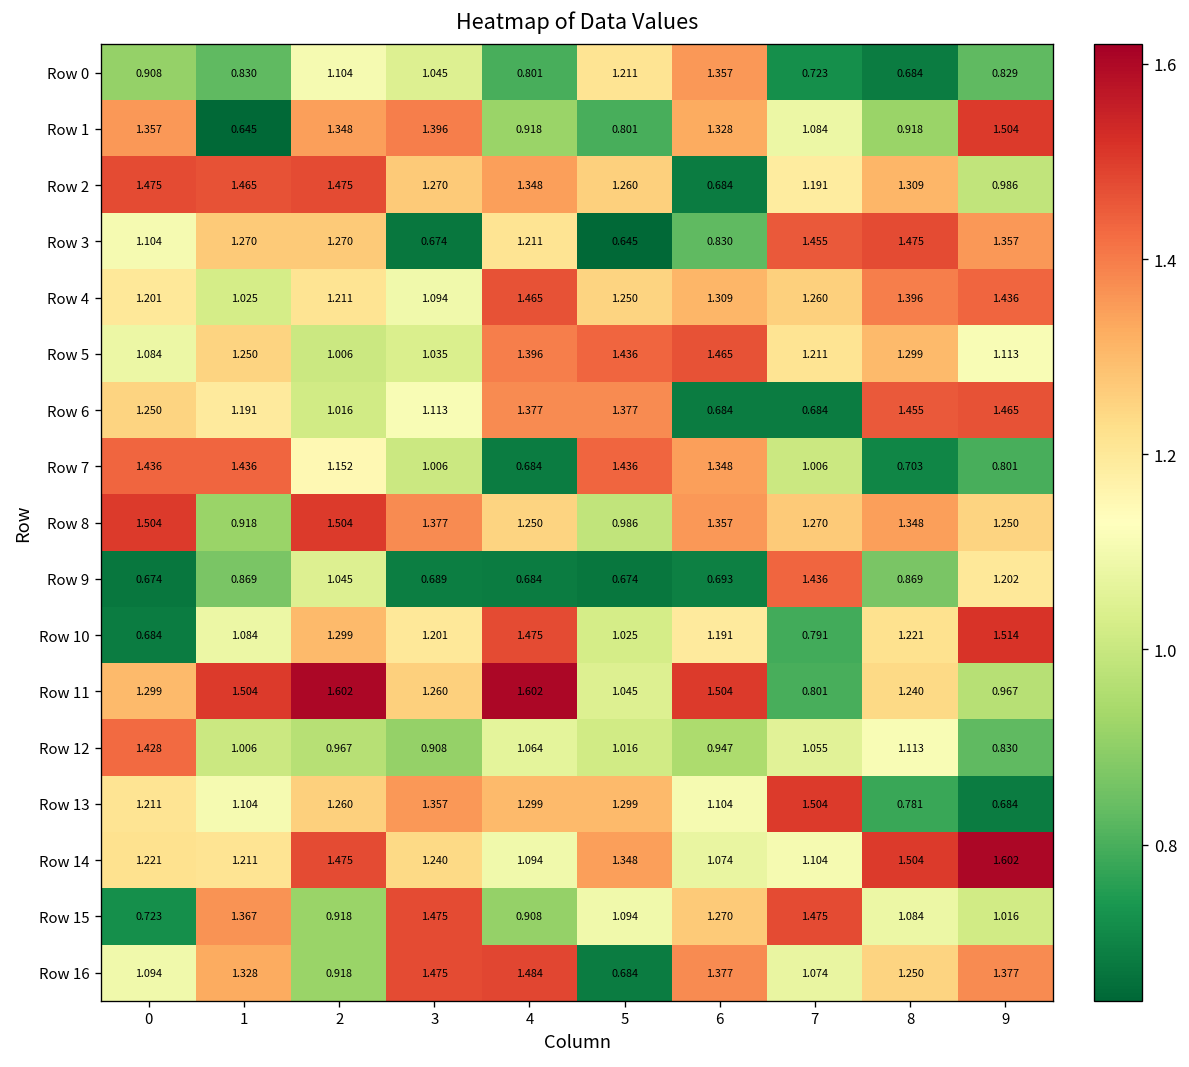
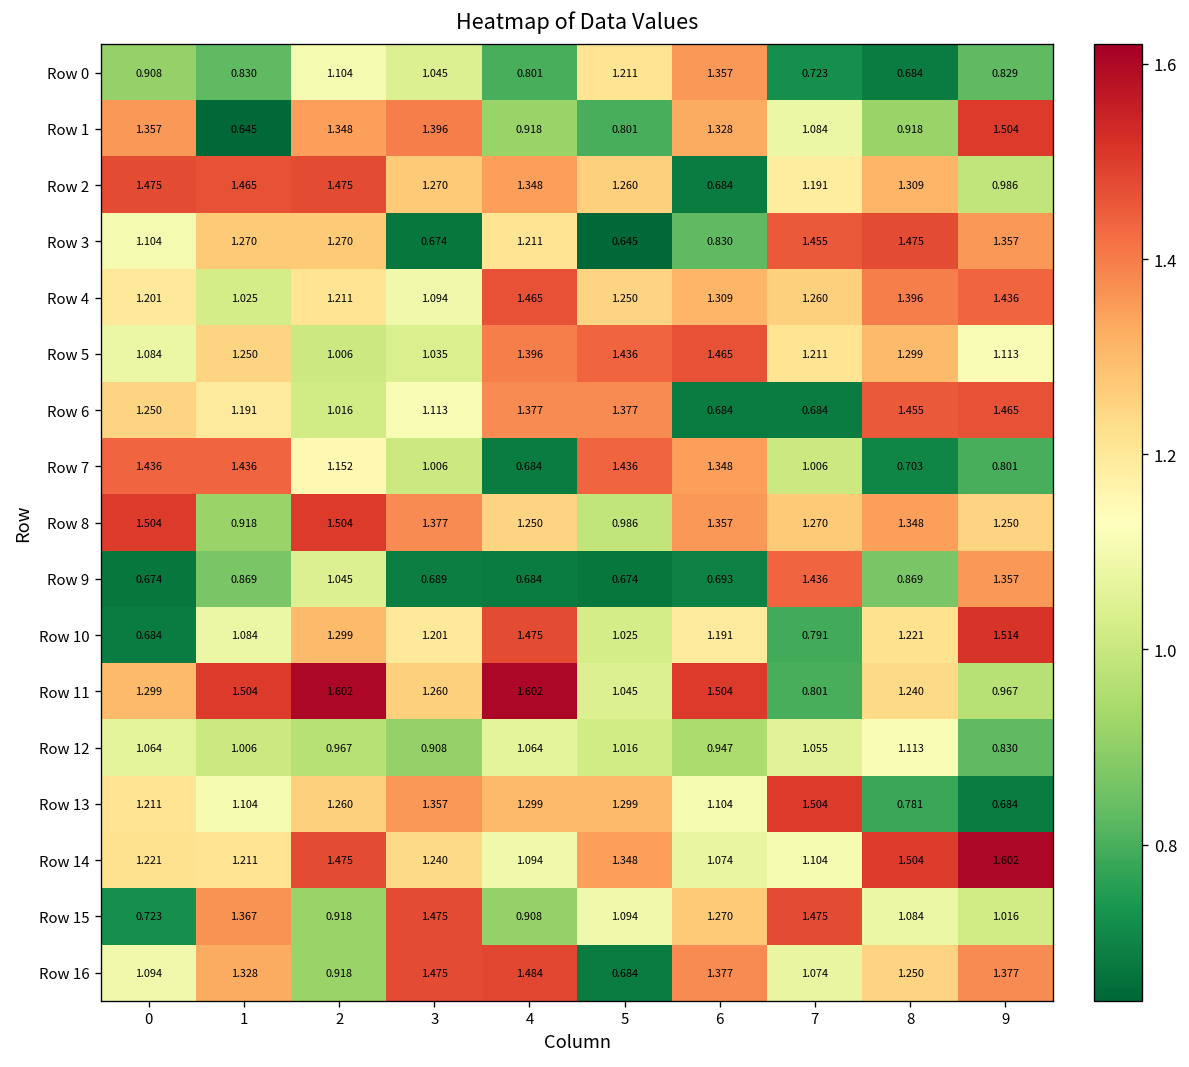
  {
    "Row 0": {
      "0": 0.908,
      "1": 0.830,
      "2": 1.104,
      "3": 1.045,
      "4": 0.801,
      "5": 1.211,
      "6": 1.357,
      "7": 0.723,
      "8": 0.684,
      "9": 0.829
    },
    "Row 1": {
      "0": 1.357,
      "1": 0.645,
      "2": 1.348,
      "3": 1.396,
      "4": 0.918,
      "5": 0.801,
      "6": 1.328,
      "7": 1.084,
      "8": 0.918,
      "9": 1.504
    },
    "Row 2": {
      "0": 1.475,
      "1": 1.465,
      "2": 1.475,
      "3": 1.270,
      "4": 1.348,
      "5": 1.260,
      "6": 0.684,
      "7": 1.191,
      "8": 1.309,
      "9": 0.986
    },
    "Row 3": {
      "0": 1.104,
      "1": 1.270,
      "2": 1.270,
      "3": 0.674,
      "4": 1.211,
      "5": 0.645,
      "6": 0.830,
      "7": 1.455,
      "8": 1.475,
      "9": 1.357
    },
    "Row 4": {
      "0": 1.201,
      "1": 1.025,
      "2": 1.211,
      "3": 1.094,
      "4": 1.465,
      "5": 1.250,
      "6": 1.309,
      "7": 1.260,
      "8": 1.396,
      "9": 1.436
    },
    "Row 5": {
      "0": 1.084,
      "1": 1.250,
      "2": 1.006,
      "3": 1.035,
      "4": 1.396,
      "5": 1.436,
      "6": 1.465,
      "7": 1.211,
      "8": 1.299,
      "9": 1.113
    },
    "Row 6": {
      "0": 1.250,
      "1": 1.191,
      "2": 1.016,
      "3": 1.113,
      "4": 1.377,
      "5": 1.377,
      "6": 0.684,
      "7": 0.684,
      "8": 1.455,
      "9": 1.465
    },
    "Row 7": {
      "0": 1.436,
      "1": 1.436,
      "2": 1.152,
      "3": 1.006,
      "4": 0.684,
      "5": 1.436,
      "6": 1.348,
      "7": 1.006,
      "8": 0.703,
      "9": 0.801
    },
    "Row 8": {
      "0": 1.504,
      "1": 0.918,
      "2": 1.504,
      "3": 1.377,
      "4": 1.250,
      "5": 0.986,
      "6": 1.357,
      "7": 1.270,
      "8": 1.348,
      "9": 1.250
    },
    "Row 9": {
      "0": 0.674,
      "1": 0.869,
      "2": 1.045,
      "3": 0.689,
      "4": 0.684,
      "5": 0.674,
      "6": 0.693,
      "7": 1.436,
      "8": 0.869,
-     "9": 1.202
+     "9": 1.357
    },
    "Row 10": {
      "0": 0.684,
      "1": 1.084,
      "2": 1.299,
      "3": 1.201,
      "4": 1.475,
      "5": 1.025,
      "6": 1.191,
      "7": 0.791,
      "8": 1.221,
      "9": 1.514
    },
    "Row 11": {
      "0": 1.299,
      "1": 1.504,
      "2": 1.602,
      "3": 1.260,
      "4": 1.602,
      "5": 1.045,
      "6": 1.504,
      "7": 0.801,
      "8": 1.240,
      "9": 0.967
    },
    "Row 12": {
-     "0": 1.428,
+     "0": 1.064,
      "1": 1.006,
      "2": 0.967,
      "3": 0.908,
      "4": 1.064,
      "5": 1.016,
      "6": 0.947,
      "7": 1.055,
      "8": 1.113,
      "9": 0.830
    },
    "Row 13": {
      "0": 1.211,
      "1": 1.104,
      "2": 1.260,
      "3": 1.357,
      "4": 1.299,
      "5": 1.299,
      "6": 1.104,
      "7": 1.504,
      "8": 0.781,
      "9": 0.684
    },
    "Row 14": {
      "0": 1.221,
      "1": 1.211,
      "2": 1.475,
      "3": 1.240,
      "4": 1.094,
      "5": 1.348,
      "6": 1.074,
      "7": 1.104,
      "8": 1.504,
      "9": 1.602
    },
    "Row 15": {
      "0": 0.723,
      "1": 1.367,
      "2": 0.918,
      "3": 1.475,
      "4": 0.908,
      "5": 1.094,
      "6": 1.270,
      "7": 1.475,
      "8": 1.084,
      "9": 1.016
    },
    "Row 16": {
      "0": 1.094,
      "1": 1.328,
      "2": 0.918,
      "3": 1.475,
      "4": 1.484,
      "5": 0.684,
      "6": 1.377,
      "7": 1.074,
      "8": 1.250,
      "9": 1.377
    }
  }
